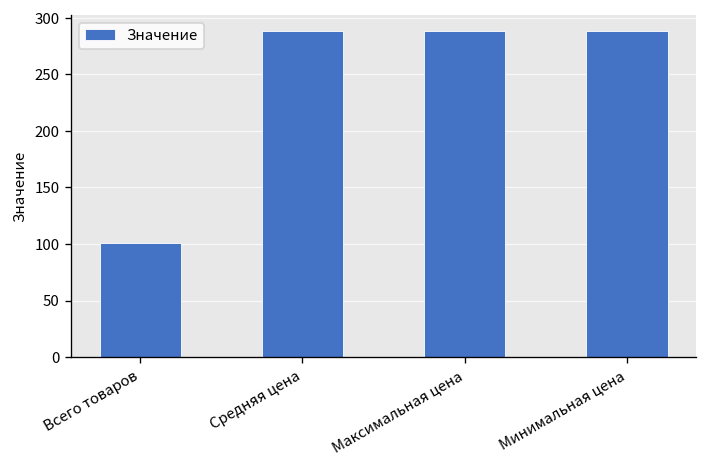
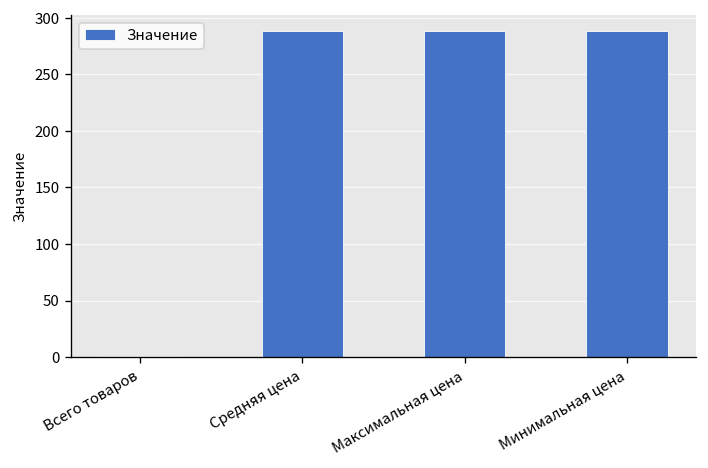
  {
-   "Всего товаров": 100,
+   "Всего товаров": 0,
    "Средняя цена": 290,
    "Максимальная цена": 290,
    "Минимальная цена": 290
  }
